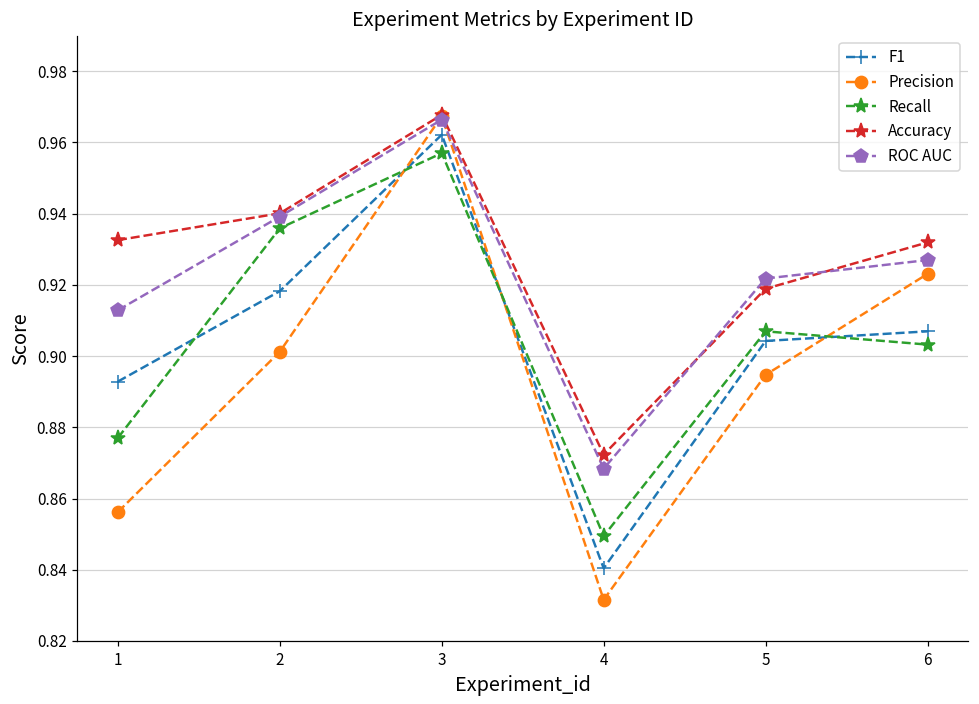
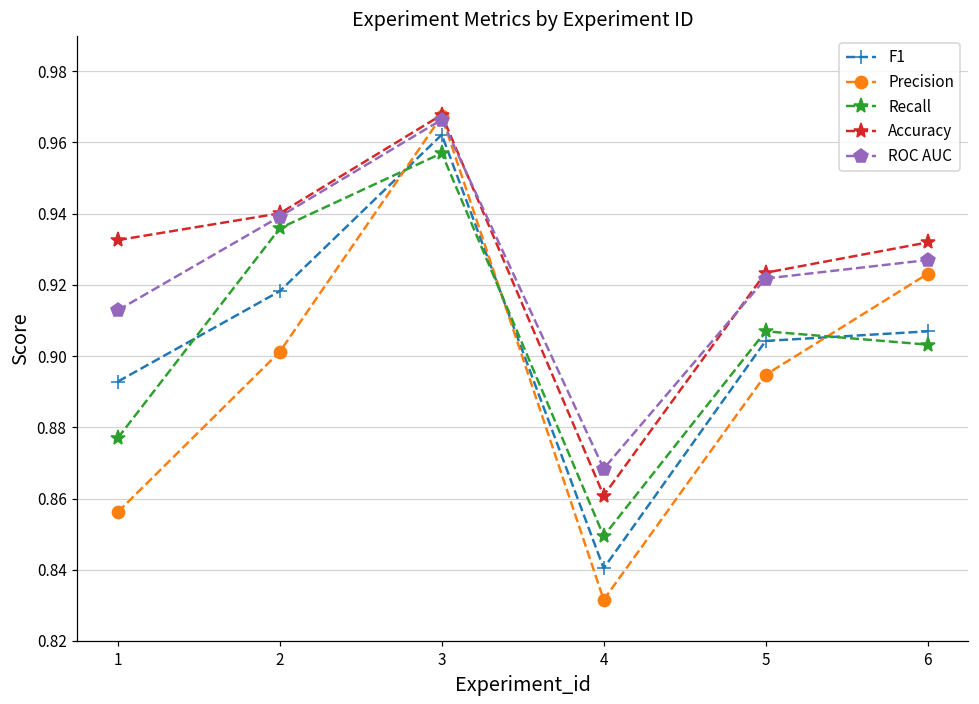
  {
    "F1": {
      "1": 0.893,
      "2": 0.918,
      "3": 0.962,
      "4": 0.840,
      "5": 0.904,
      "6": 0.907
    },
    "Precision": {
      "1": 0.856,
      "2": 0.901,
      "4": 0.832,
      "5": 0.895,
      "6": 0.923
    },
    "Recall": {
      "1": 0.877,
      "2": 0.936,
      "3": 0.957,
      "4": 0.849,
      "5": 0.907,
      "6": 0.903
    },
    "Accuracy": {
      "1": 0.933,
      "2": 0.940,
-     "4": 0.872,
-     "5": 0.919,
+     "4": 0.861,
+     "5": 0.923,
      "6": 0.932
    },
    "ROC AUC": {
      "1": 0.913,
      "2": 0.939,
      "3": 0.966,
      "4": 0.868,
      "5": 0.922,
      "6": 0.927
    }
  }
